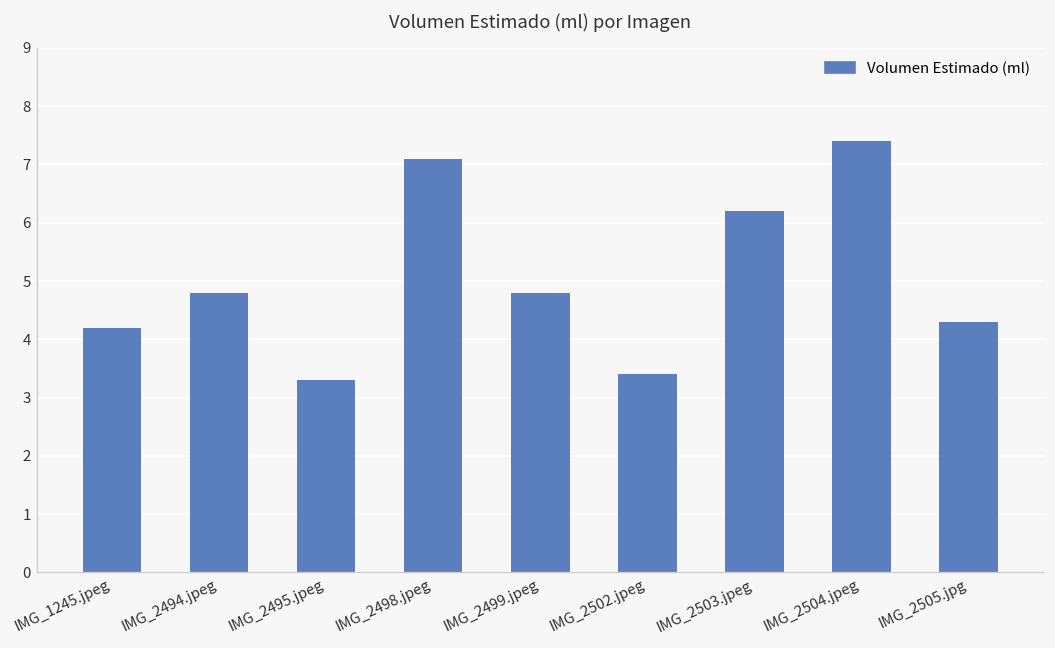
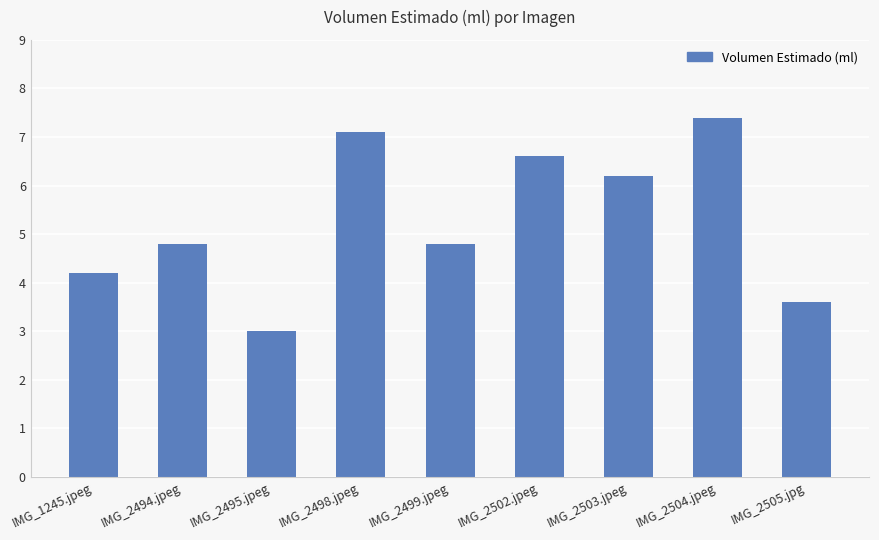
  {
    "IMG_1245.jpeg": 4.2,
    "IMG_2494.jpeg": 4.8,
-   "IMG_2495.jpeg": 3.3,
+   "IMG_2495.jpeg": 3.0,
    "IMG_2498.jpeg": 7.1,
    "IMG_2499.jpeg": 4.8,
-   "IMG_2502.jpeg": 3.4,
+   "IMG_2502.jpeg": 6.6,
    "IMG_2503.jpeg": 6.2,
    "IMG_2504.jpeg": 7.4,
-   "IMG_2505.jpg": 4.3
+   "IMG_2505.jpg": 3.6
  }
